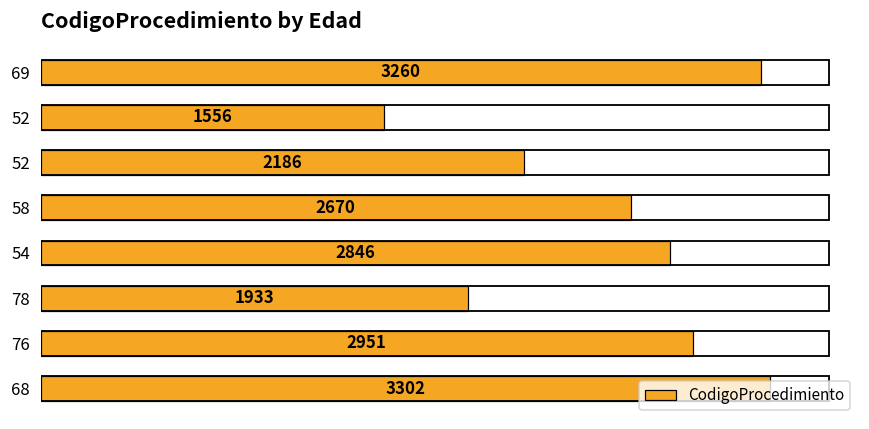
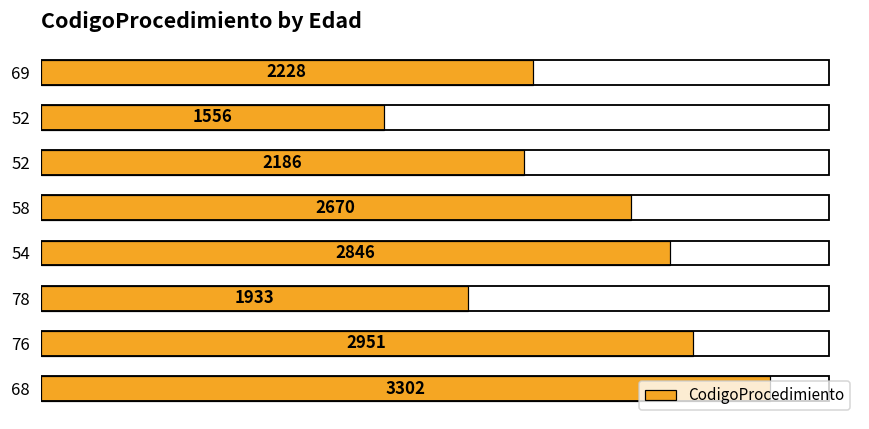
  {
-   "69": 3260,
+   "69": 2228,
    "58": 2670,
    "54": 2846,
    "78": 1933,
    "76": 2951
  }
